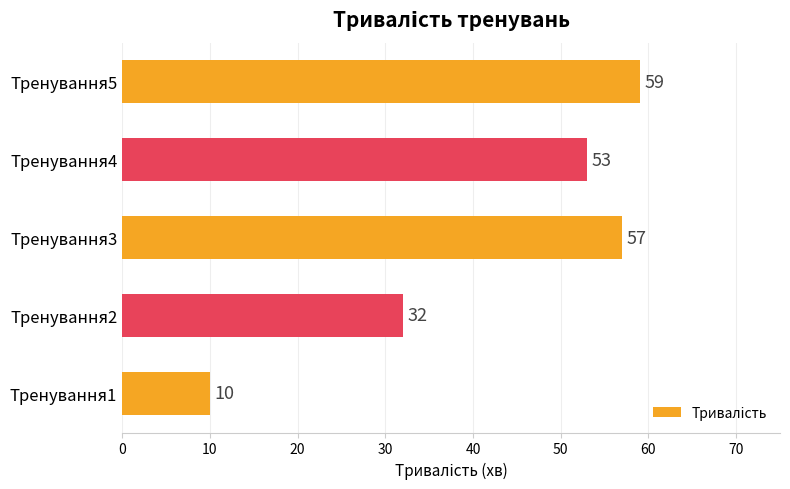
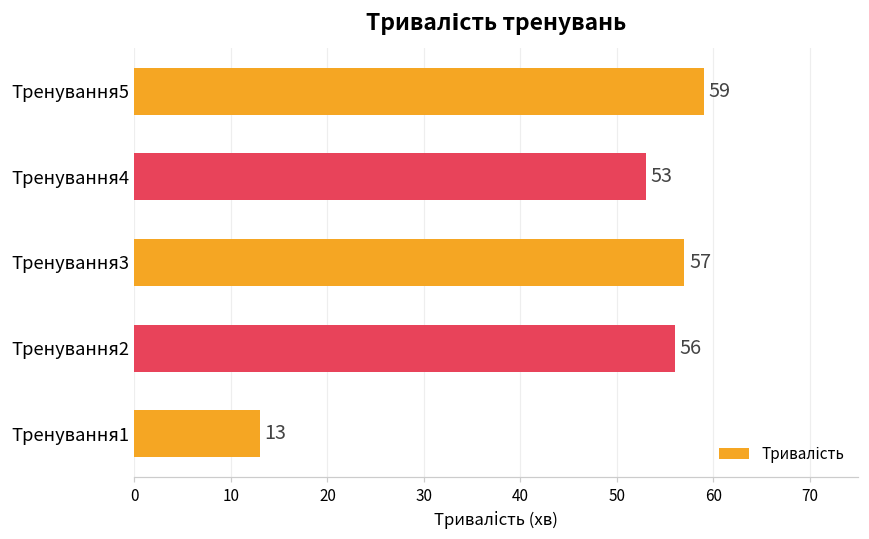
  {
    "Тренування5": 59,
    "Тренування4": 53,
    "Тренування3": 57,
-   "Тренування2": 32,
-   "Тренування1": 10
+   "Тренування2": 56,
+   "Тренування1": 13
  }
